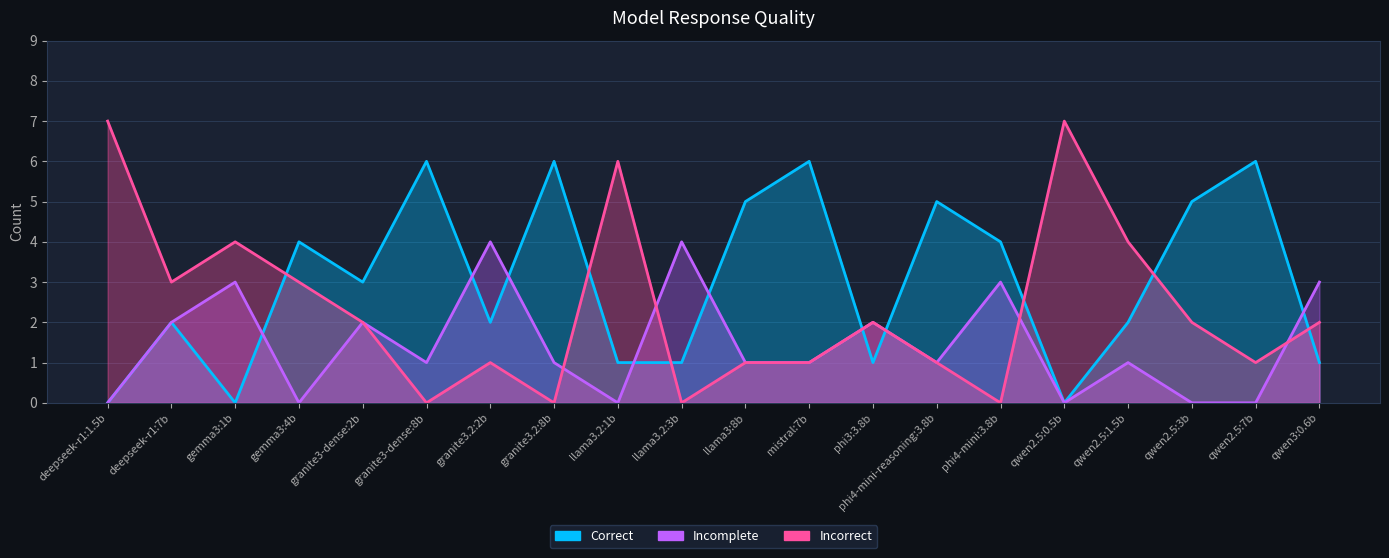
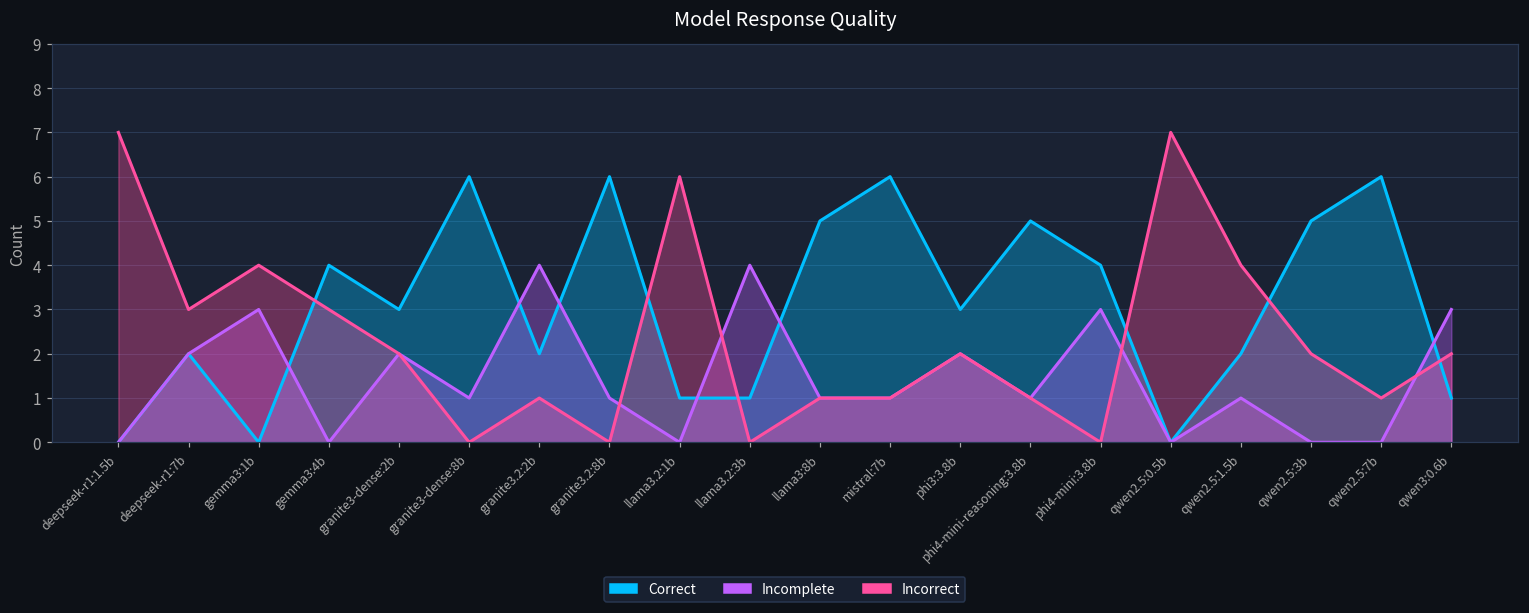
  {
    "Correct": {
      "gemma3:1b": 0,
      "gemma3:4b": 4,
      "granite3-dense:2b": 3,
      "granite3-dense:8b": 6,
      "granite3.2:2b": 2,
      "granite3.2:8b": 6,
      "llama3.2:1b": 1,
      "llama3.2:3b": 1,
      "llama3:8b": 5,
      "mistral:7b": 6,
-     "phi3:3.8b": 1,
+     "phi3:3.8b": 3,
      "phi4-mini-reasoning:3.8b": 5,
      "phi4-mini:3.8b": 4,
      "qwen2.5:1.5b": 2,
      "qwen2.5:3b": 5,
      "qwen2.5:7b": 6,
      "qwen3:0.6b": 1
    }
  }
